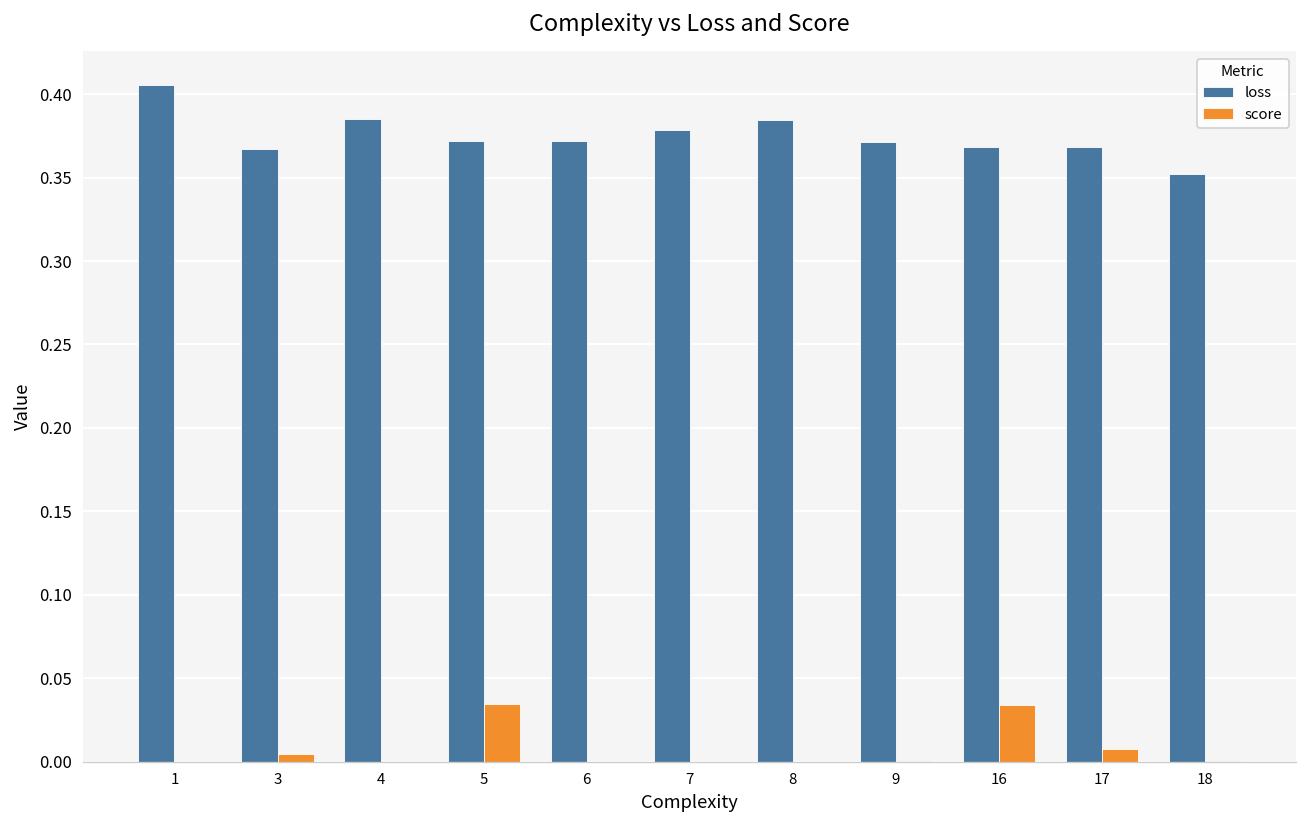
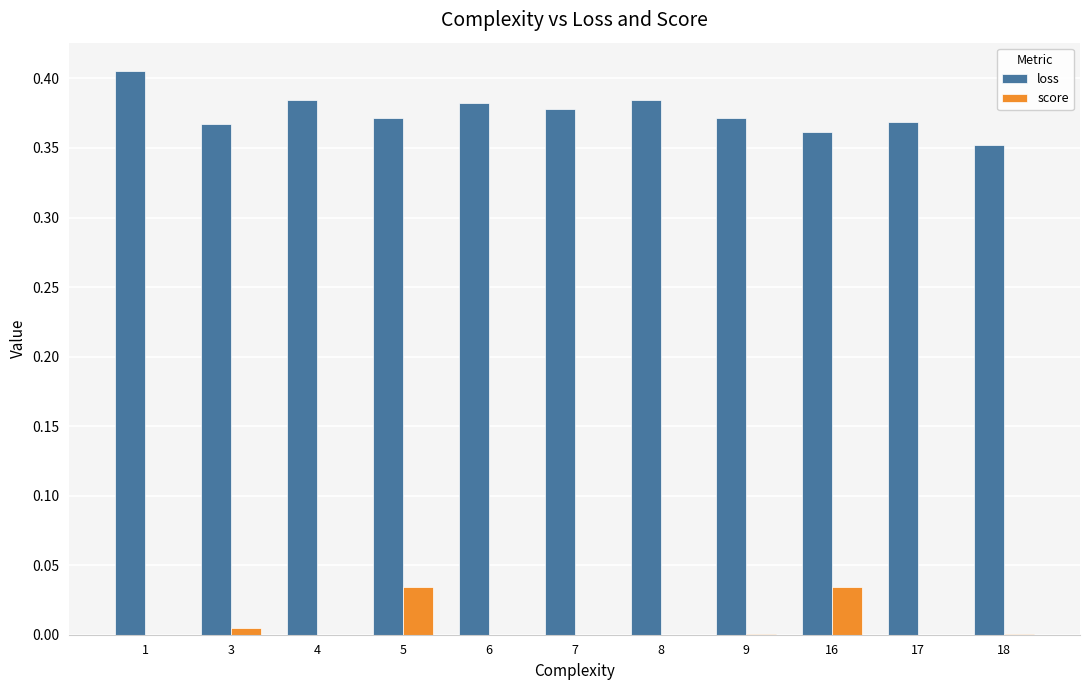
  {
    "loss": {
      "1": 0.405,
      "3": 0.367,
      "4": 0.385,
      "5": 0.372,
-     "6": 0.372,
+     "6": 0.382,
      "7": 0.378,
      "8": 0.384,
      "9": 0.371,
-     "16": 0.369,
+     "16": 0.362,
      "17": 0.369,
      "18": 0.352
    },
    "score": {
      "1": 0.000,
      "3": 0.005,
      "5": 0.035,
      "16": 0.034,
-     "17": 0.008
+     "17": 0.000
    }
  }
